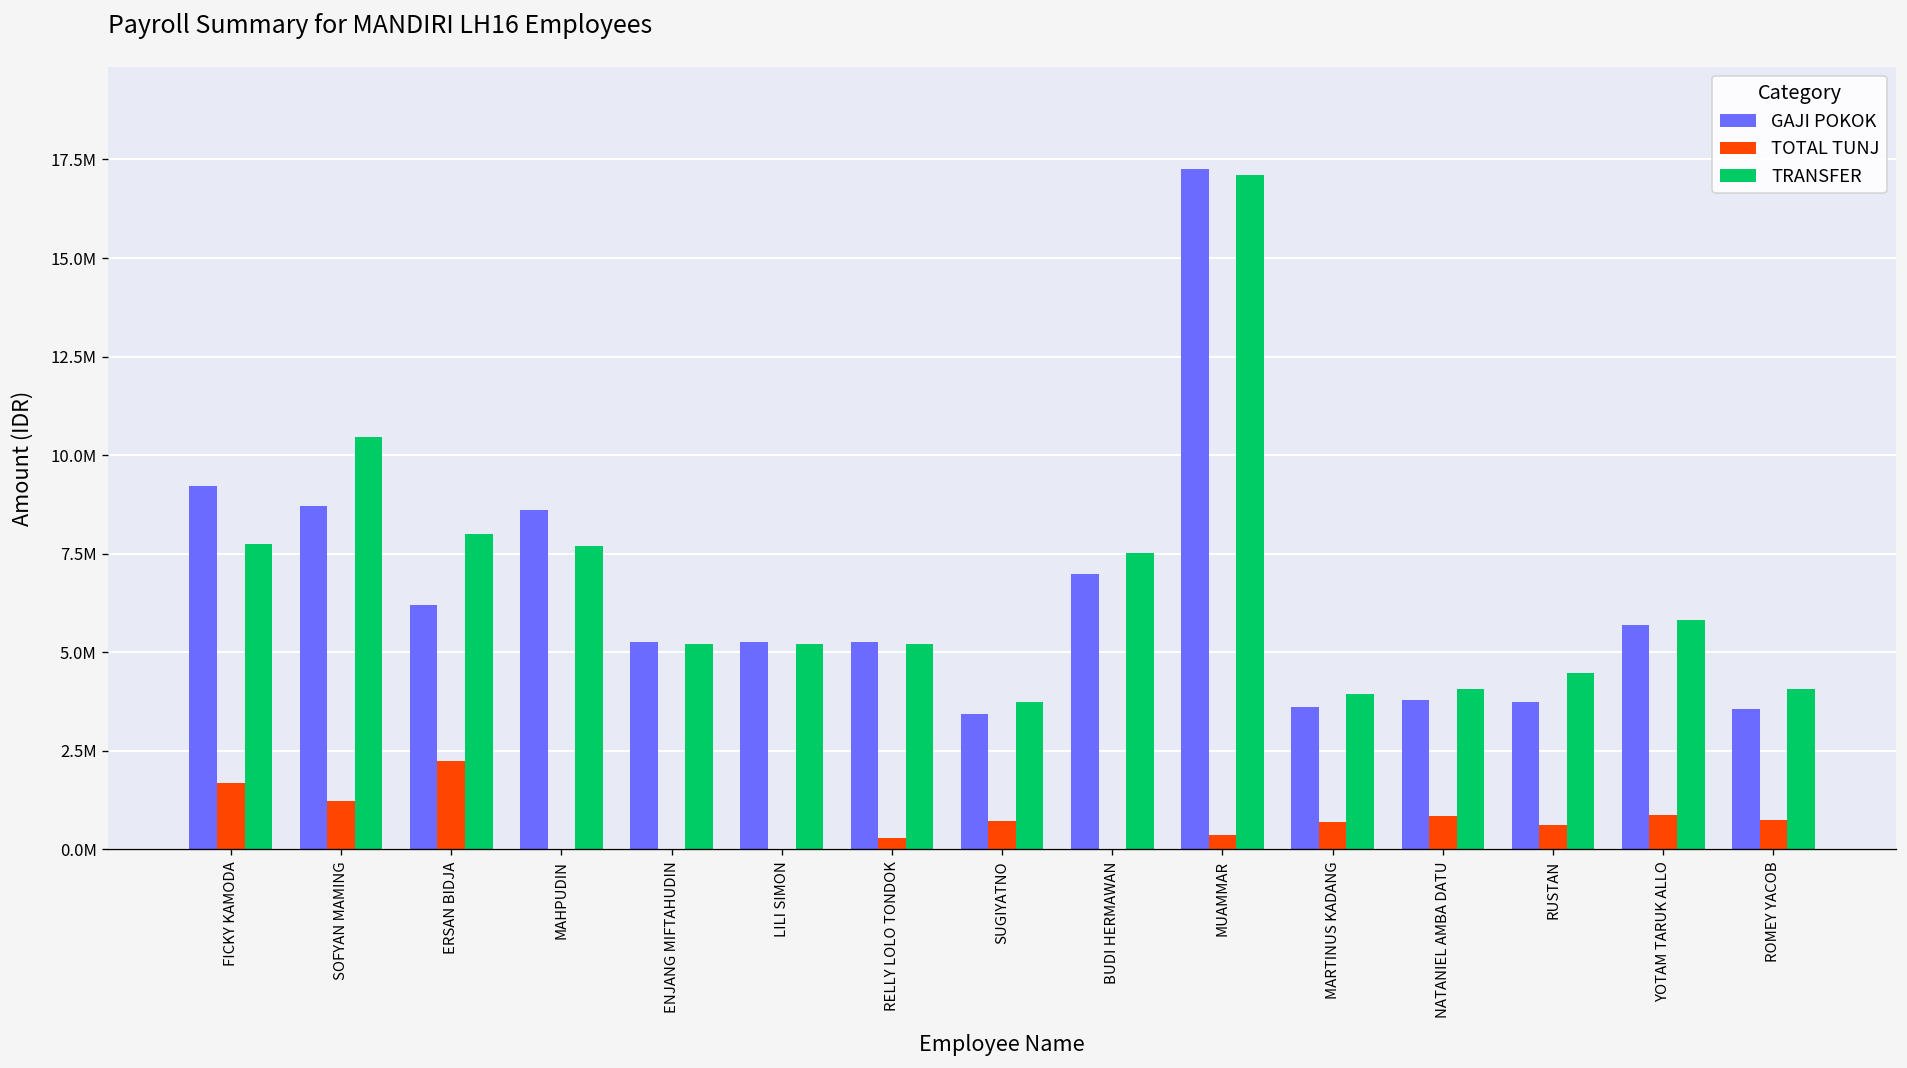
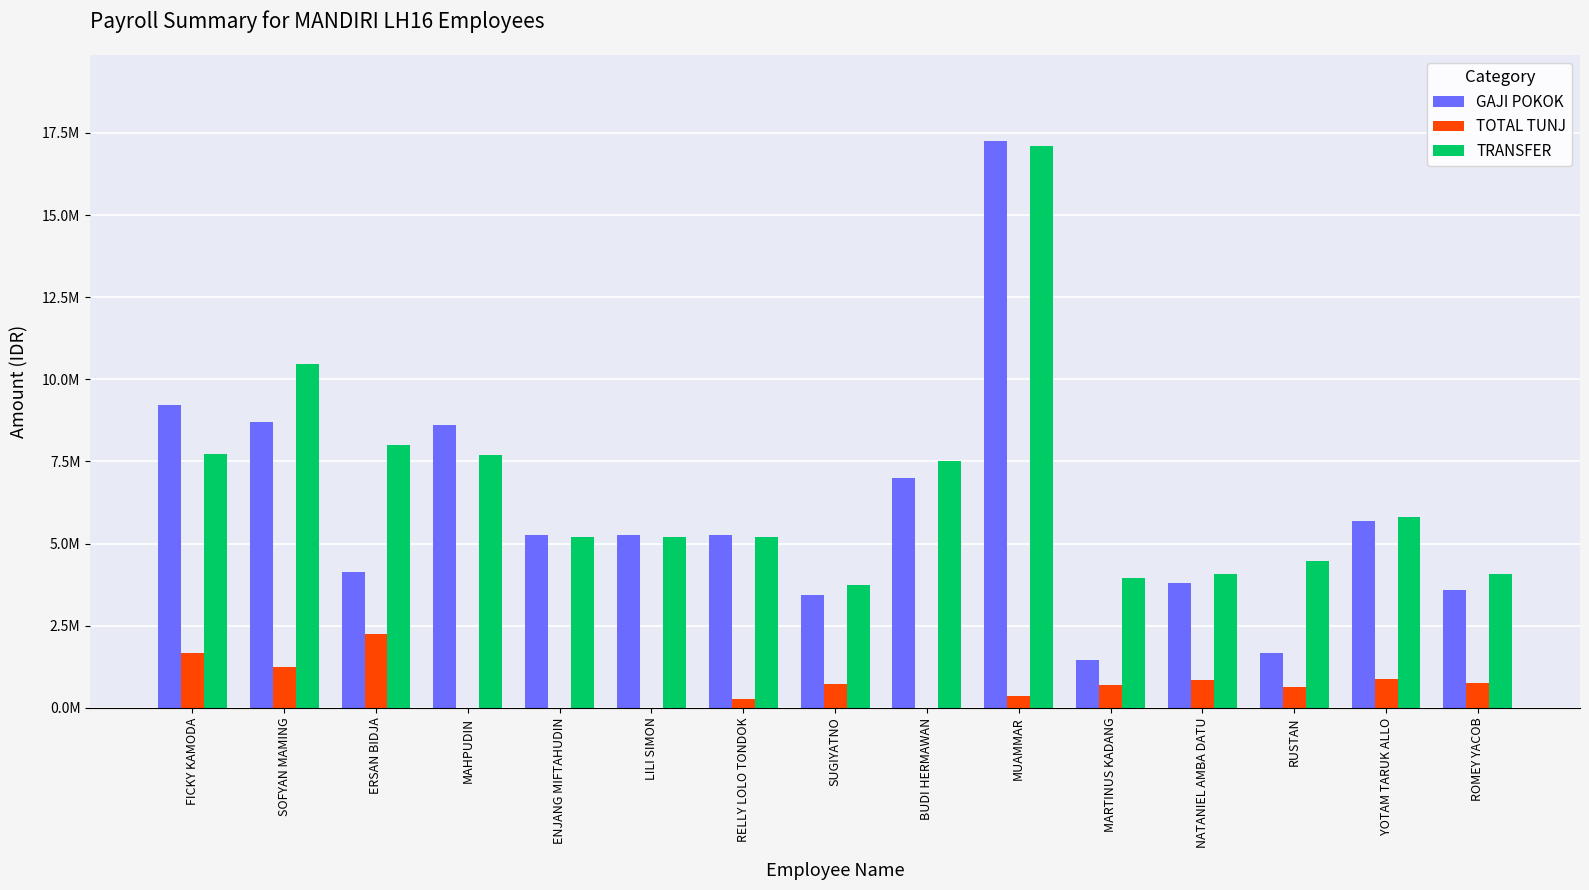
  {
    "GAJI POKOK": {
      "FICKY KAMODA": 9200000,
      "SOFYAN MAMING": 8700000,
-     "ERSAN BIDJA": 6200000,
+     "ERSAN BIDJA": 4100000,
      "MAHPUDIN": 8600000,
      "ENJANG MIFTAHUDIN": 5300000,
      "LILI SIMON": 5300000,
      "RELLY LOLO TONDOK": 5300000,
      "SUGIYATNO": 3400000,
      "BUDI HERMAWAN": 7000000,
      "MUAMMAR": 17300000,
-     "MARTINUS KADANG": 3600000,
+     "MARTINUS KADANG": 1500000,
      "NATANIEL AMBA DATU": 3800000,
-     "RUSTAN": 3800000,
+     "RUSTAN": 1700000,
      "YOTAM TARUK ALLO": 5700000,
      "ROMEY YACOB": 3600000
    },
    "TOTAL TUNJ": {
      "FICKY KAMODA": 1700000,
      "SOFYAN MAMING": 1200000,
      "ERSAN BIDJA": 2200000,
      "MAHPUDIN": 0,
      "ENJANG MIFTAHUDIN": 0,
      "LILI SIMON": 0,
      "RELLY LOLO TONDOK": 300000,
      "SUGIYATNO": 700000,
      "BUDI HERMAWAN": 0,
      "MUAMMAR": 400000,
      "MARTINUS KADANG": 700000,
      "NATANIEL AMBA DATU": 800000,
      "RUSTAN": 600000,
      "YOTAM TARUK ALLO": 900000,
      "ROMEY YACOB": 800000
    },
    "TRANSFER": {
      "FICKY KAMODA": 7700000,
      "SOFYAN MAMING": 10500000,
      "ERSAN BIDJA": 8000000,
      "MAHPUDIN": 7700000,
      "ENJANG MIFTAHUDIN": 5200000,
      "LILI SIMON": 5200000,
      "RELLY LOLO TONDOK": 5200000,
      "SUGIYATNO": 3700000,
      "BUDI HERMAWAN": 7500000,
      "MUAMMAR": 17100000,
      "MARTINUS KADANG": 3900000,
      "NATANIEL AMBA DATU": 4100000,
      "RUSTAN": 4500000,
      "YOTAM TARUK ALLO": 5800000,
      "ROMEY YACOB": 4100000
    }
  }
